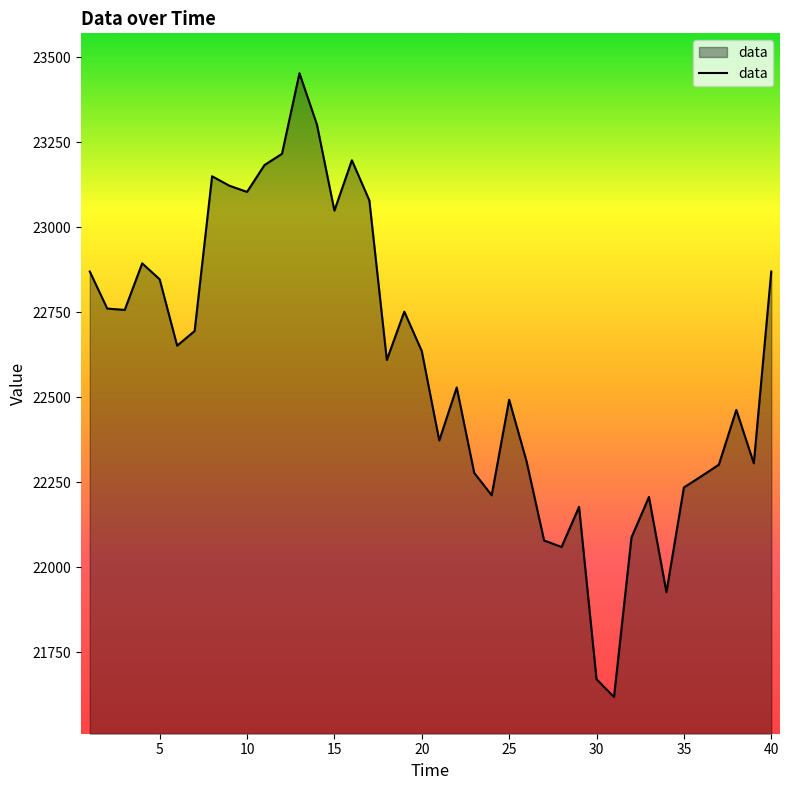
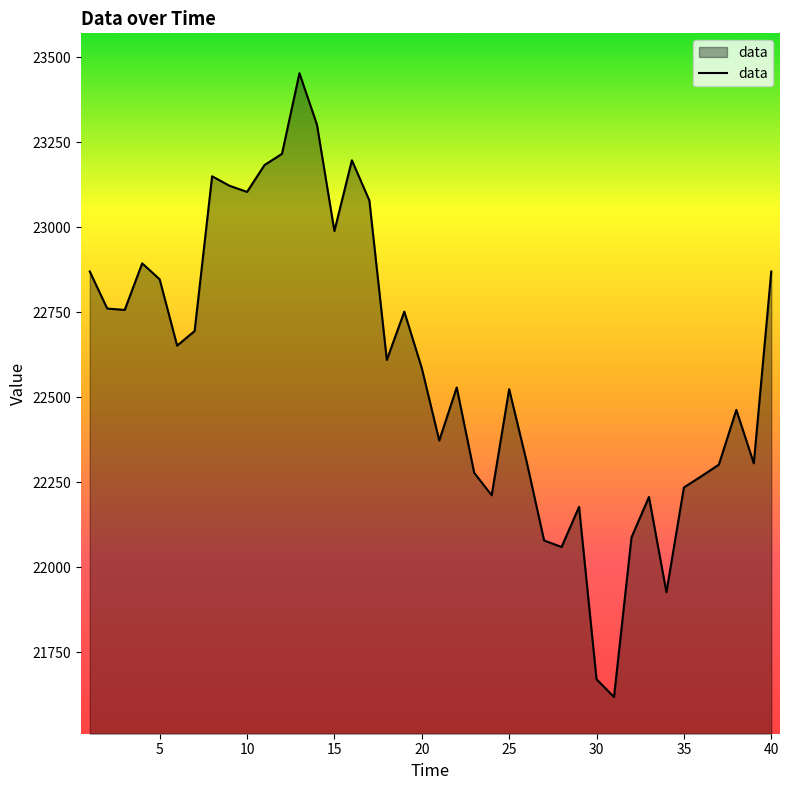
  {
    "5": 22850,
    "10": 23100,
-   "15": 23050,
-   "20": 22640,
-   "25": 22490,
+   "15": 22990,
+   "20": 22590,
+   "25": 22520,
    "30": 21670,
    "35": 22240,
    "40": 22870
  }
